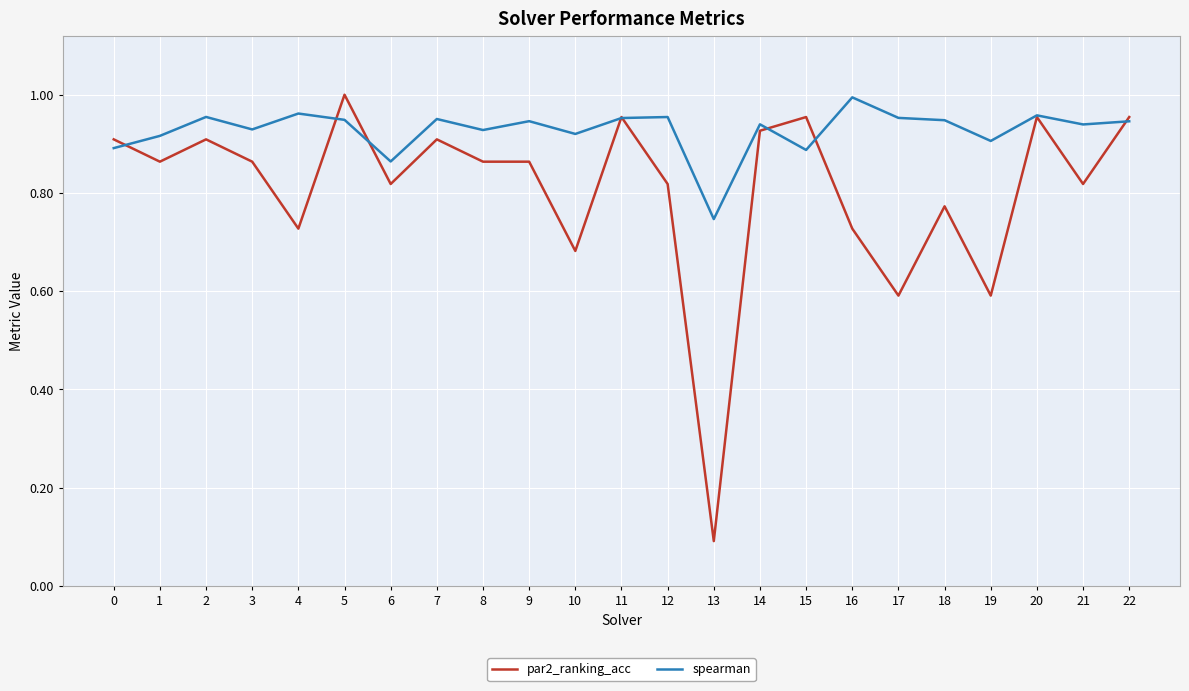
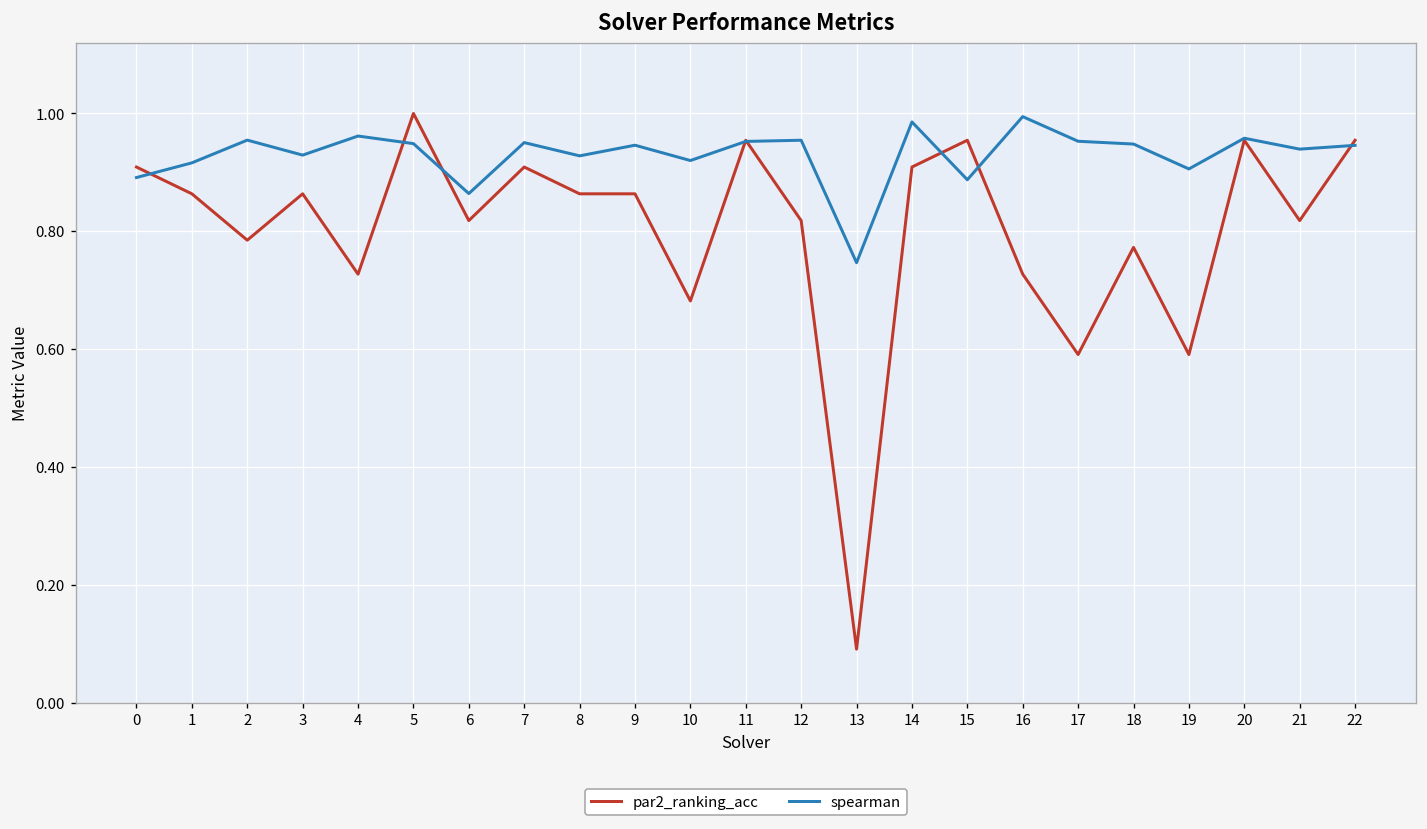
  {
    "par2_ranking_acc": {
      "0": 0.91,
      "1": 0.86,
-     "2": 0.91,
+     "2": 0.78,
      "3": 0.86,
      "4": 0.73,
      "5": 1.00,
      "6": 0.82,
      "7": 0.91,
      "8": 0.86,
      "9": 0.86,
      "10": 0.68,
      "12": 0.82,
      "13": 0.09,
-     "14": 0.93,
+     "14": 0.91,
      "15": 0.95,
      "16": 0.73,
      "17": 0.59,
      "18": 0.77,
      "19": 0.59,
      "21": 0.82,
      "22": 0.95
    },
    "spearman": {
      "0": 0.89,
      "1": 0.92,
      "2": 0.95,
      "3": 0.93,
      "4": 0.96,
      "5": 0.95,
      "6": 0.86,
      "7": 0.95,
      "8": 0.93,
      "9": 0.95,
      "10": 0.92,
      "12": 0.95,
      "13": 0.75,
-     "14": 0.94,
+     "14": 0.99,
      "15": 0.89,
      "16": 0.99,
      "17": 0.95,
      "18": 0.95,
      "19": 0.91,
      "21": 0.94,
      "22": 0.95
    }
  }
